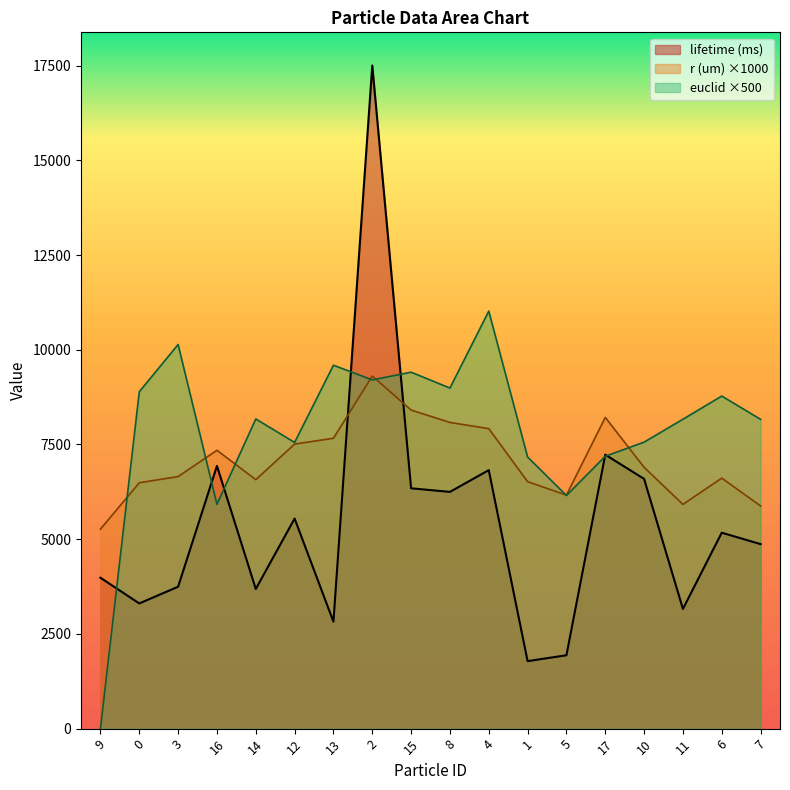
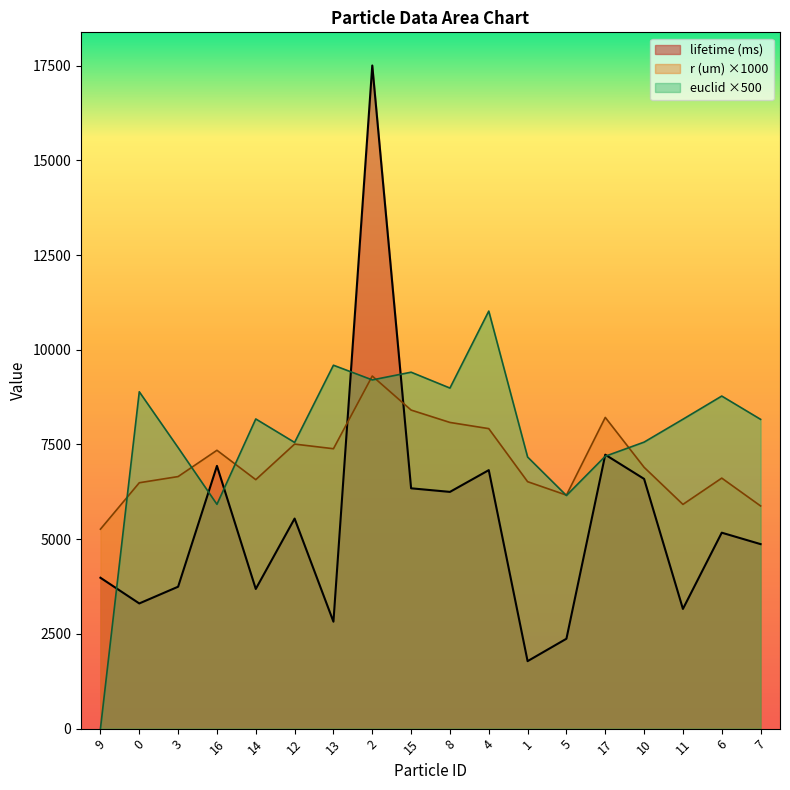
  {
    "lifetime (ms)": {
      "9": 4000,
      "0": 3300,
      "3": 3700,
      "16": 6900,
      "14": 3700,
      "12": 5500,
      "13": 2800,
      "2": 17500,
      "15": 6300,
      "8": 6200,
      "4": 6800,
      "1": 1800,
-     "5": 1900,
+     "5": 2400,
      "10": 6600,
      "11": 3200,
      "6": 5200,
      "7": 4900
    },
    "r (um) ×1000": {
      "9": 5300,
      "0": 6500,
      "3": 6700,
      "16": 7300,
      "14": 6600,
-     "13": 7700,
+     "13": 7400,
      "2": 9300,
      "15": 8400,
      "8": 8100,
      "4": 7900,
      "1": 6500,
      "17": 8200,
      "10": 6900,
      "11": 5900,
      "6": 6600,
      "7": 5900
    },
    "euclid ×500": {
      "9": 0,
      "0": 8900,
-     "3": 10100,
+     "3": 7400,
      "16": 5900,
      "14": 8200,
      "13": 9600,
      "2": 9200,
      "15": 9400,
      "8": 9000,
      "4": 11000,
      "1": 7200,
      "10": 7600,
      "11": 8200,
      "6": 8800,
      "7": 8200
    }
  }
